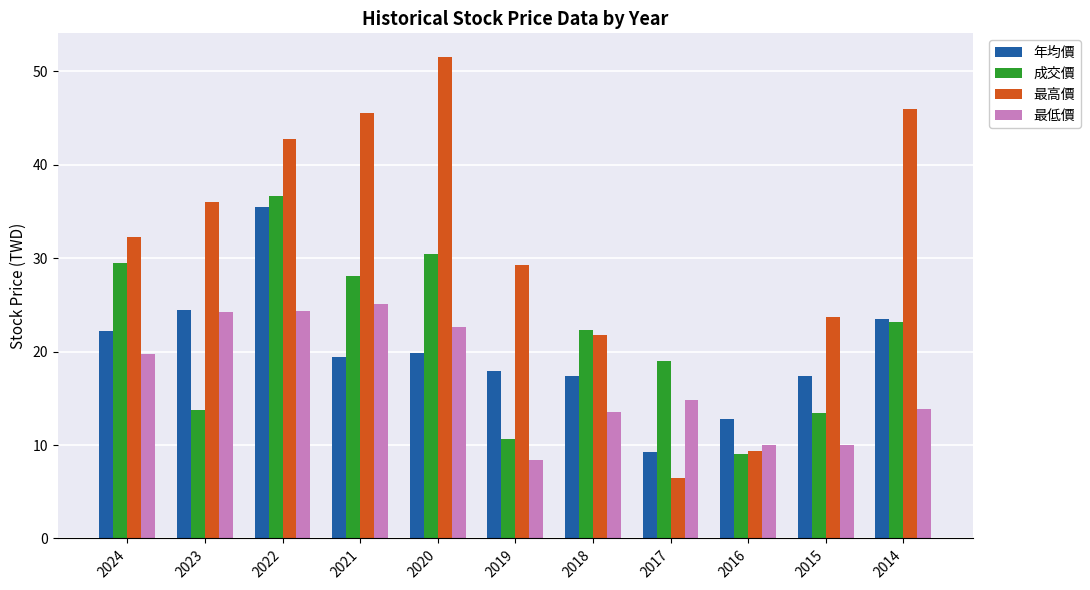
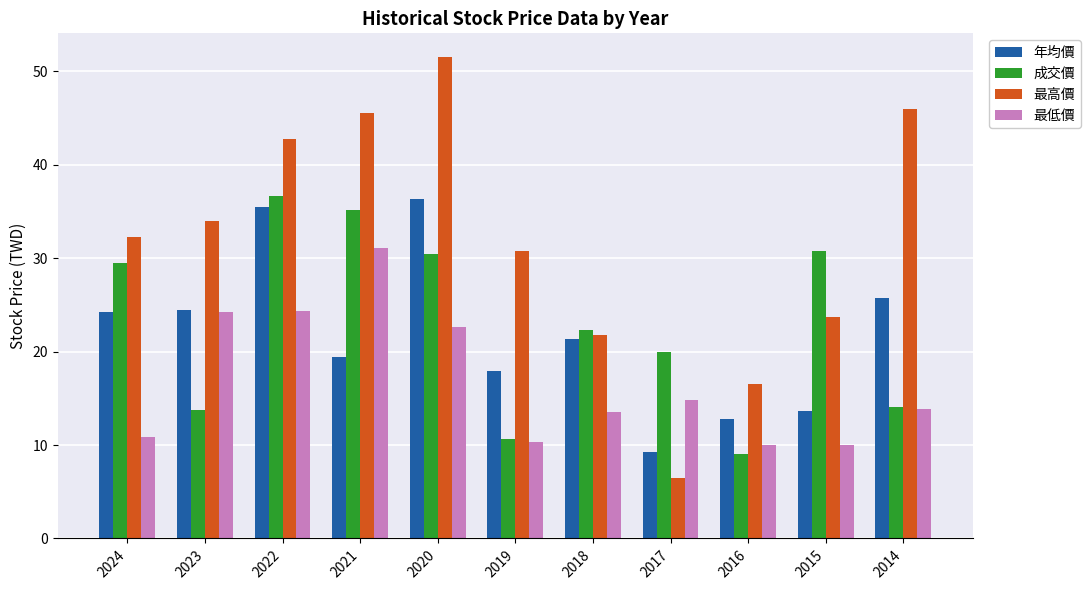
  {
    "年均價": {
-     "2024": 22,
+     "2024": 24,
      "2023": 25,
      "2022": 36,
      "2021": 19,
-     "2020": 20,
+     "2020": 36,
      "2019": 18,
-     "2018": 17,
+     "2018": 21,
      "2017": 9,
      "2016": 13,
-     "2015": 17,
-     "2014": 24
+     "2015": 14,
+     "2014": 26
    },
    "成交價": {
      "2024": 29,
      "2023": 14,
      "2022": 37,
-     "2021": 28,
+     "2021": 35,
      "2020": 31,
      "2019": 11,
      "2018": 22,
-     "2017": 19,
+     "2017": 20,
      "2016": 9,
-     "2015": 13,
-     "2014": 23
+     "2015": 31,
+     "2014": 14
    },
    "最高價": {
      "2024": 32,
-     "2023": 36,
+     "2023": 34,
      "2022": 43,
      "2021": 46,
      "2020": 52,
-     "2019": 29,
+     "2019": 31,
      "2018": 22,
      "2017": 6,
-     "2016": 9,
+     "2016": 17,
      "2015": 24,
      "2014": 46
    },
    "最低價": {
-     "2024": 20,
+     "2024": 11,
      "2023": 24,
      "2022": 24,
-     "2021": 25,
+     "2021": 31,
      "2020": 23,
-     "2019": 8,
+     "2019": 10,
      "2018": 14,
      "2017": 15,
      "2016": 10,
      "2015": 10,
      "2014": 14
    }
  }
